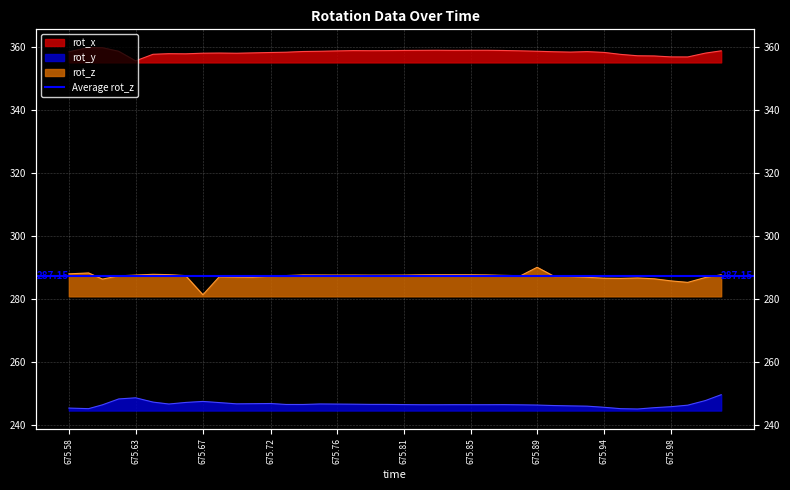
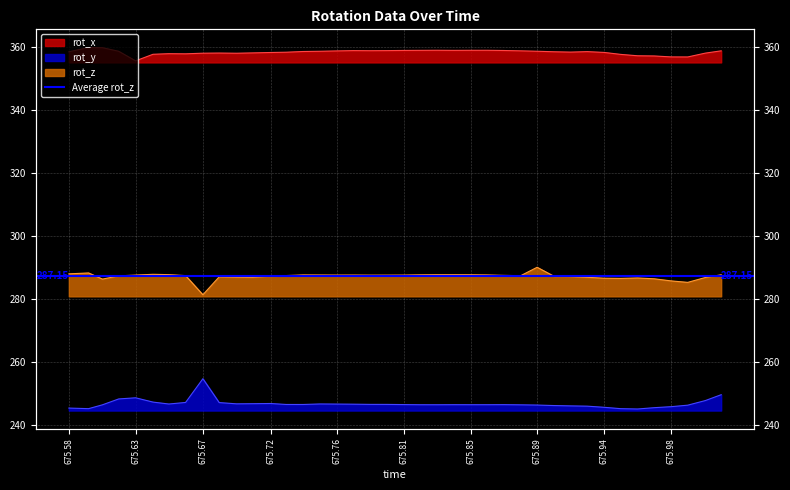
  {
    "rot_x": {
      "675.67": 358,
      "675.72": 358,
      "675.76": 359,
      "675.81": 359,
      "675.85": 359,
      "675.89": 359,
      "675.94": 358,
      "675.98": 357
    },
    "rot_y": {
      "675.58": 245,
      "675.63": 249,
-     "675.67": 247,
+     "675.67": 255,
      "675.72": 247,
      "675.76": 247,
      "675.81": 246,
      "675.85": 246,
      "675.89": 246,
      "675.94": 246,
      "675.98": 246
    },
    "rot_z": {
      "675.63": 288,
      "675.67": 281,
      "675.72": 287,
      "675.76": 288,
      "675.81": 288,
      "675.85": 288,
      "675.89": 290,
      "675.94": 287,
      "675.98": 286
    }
  }
